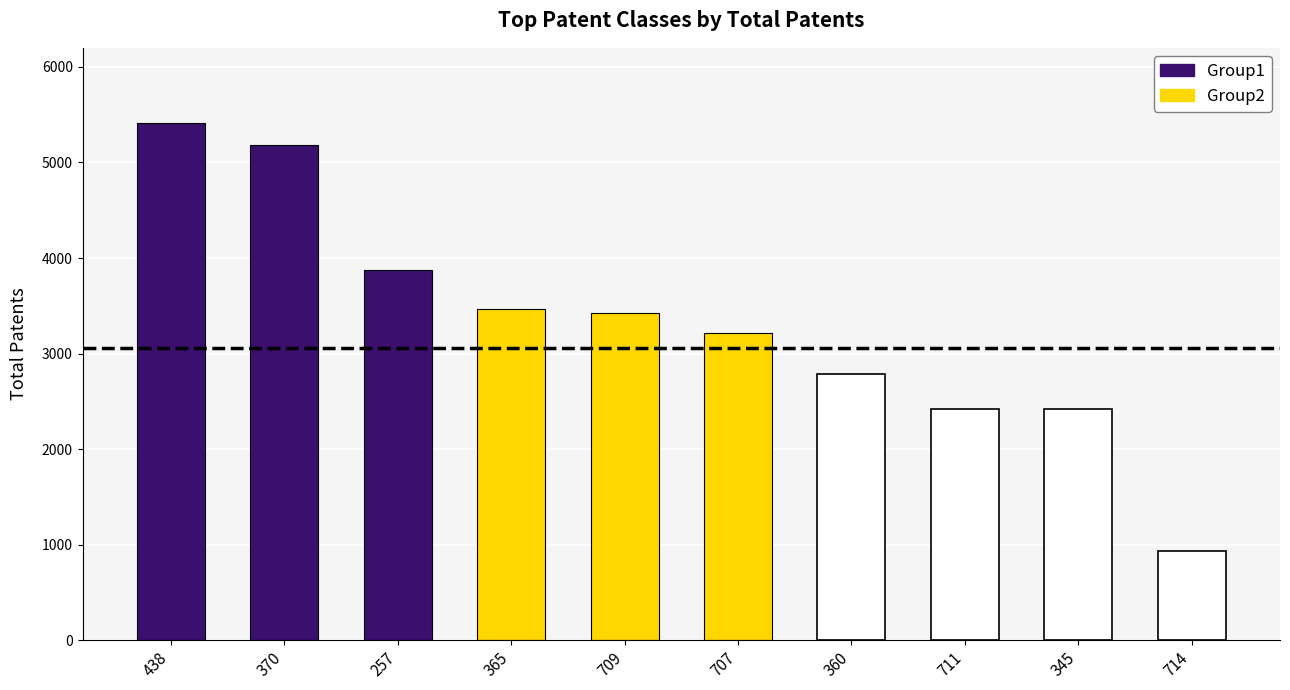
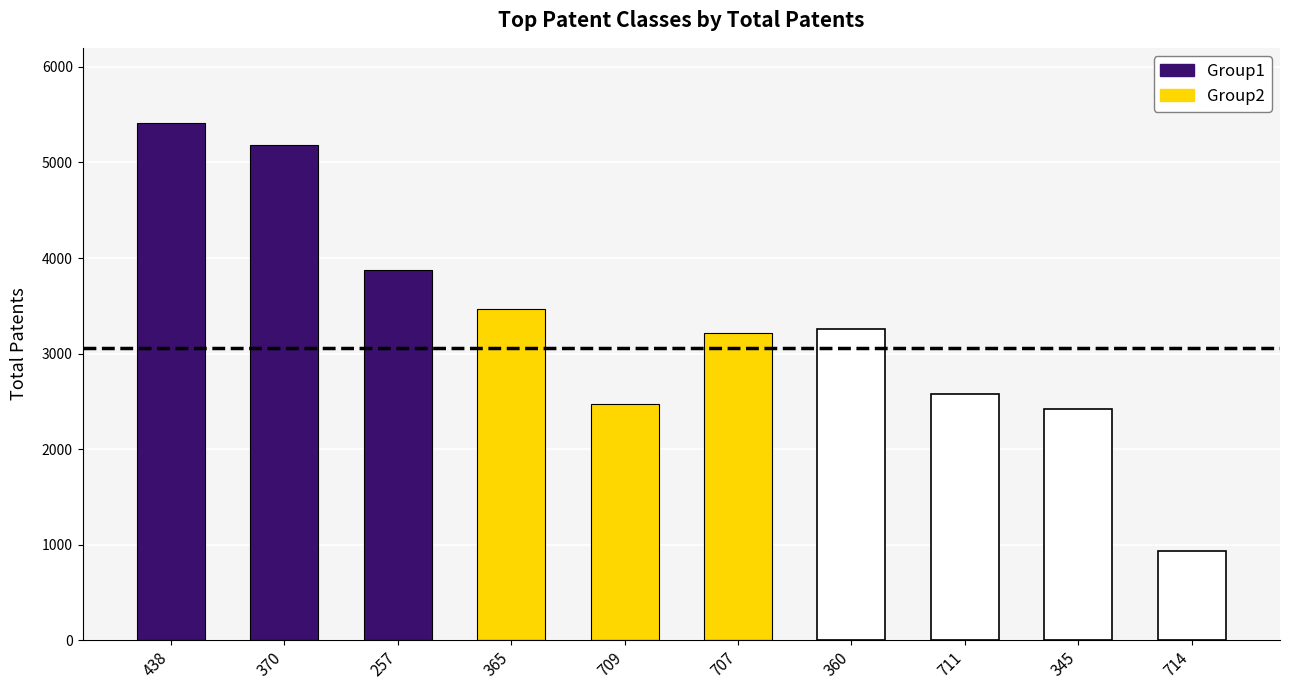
  {
    "438": 5400,
    "370": 5200,
    "257": 3900,
    "365": 3500,
-   "709": 3400,
+   "709": 2500,
    "707": 3200,
-   "360": 2800,
-   "711": 2400,
+   "360": 3300,
+   "711": 2600,
    "345": 2400,
    "714": 900
  }
